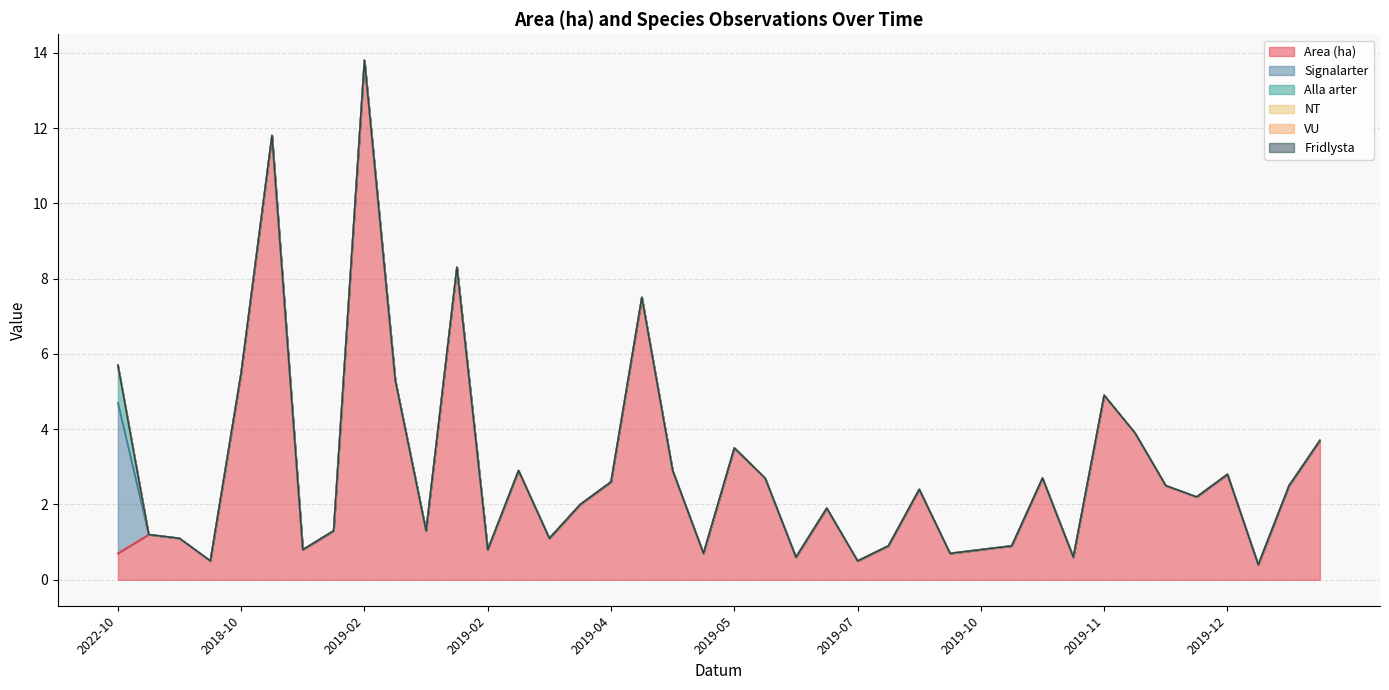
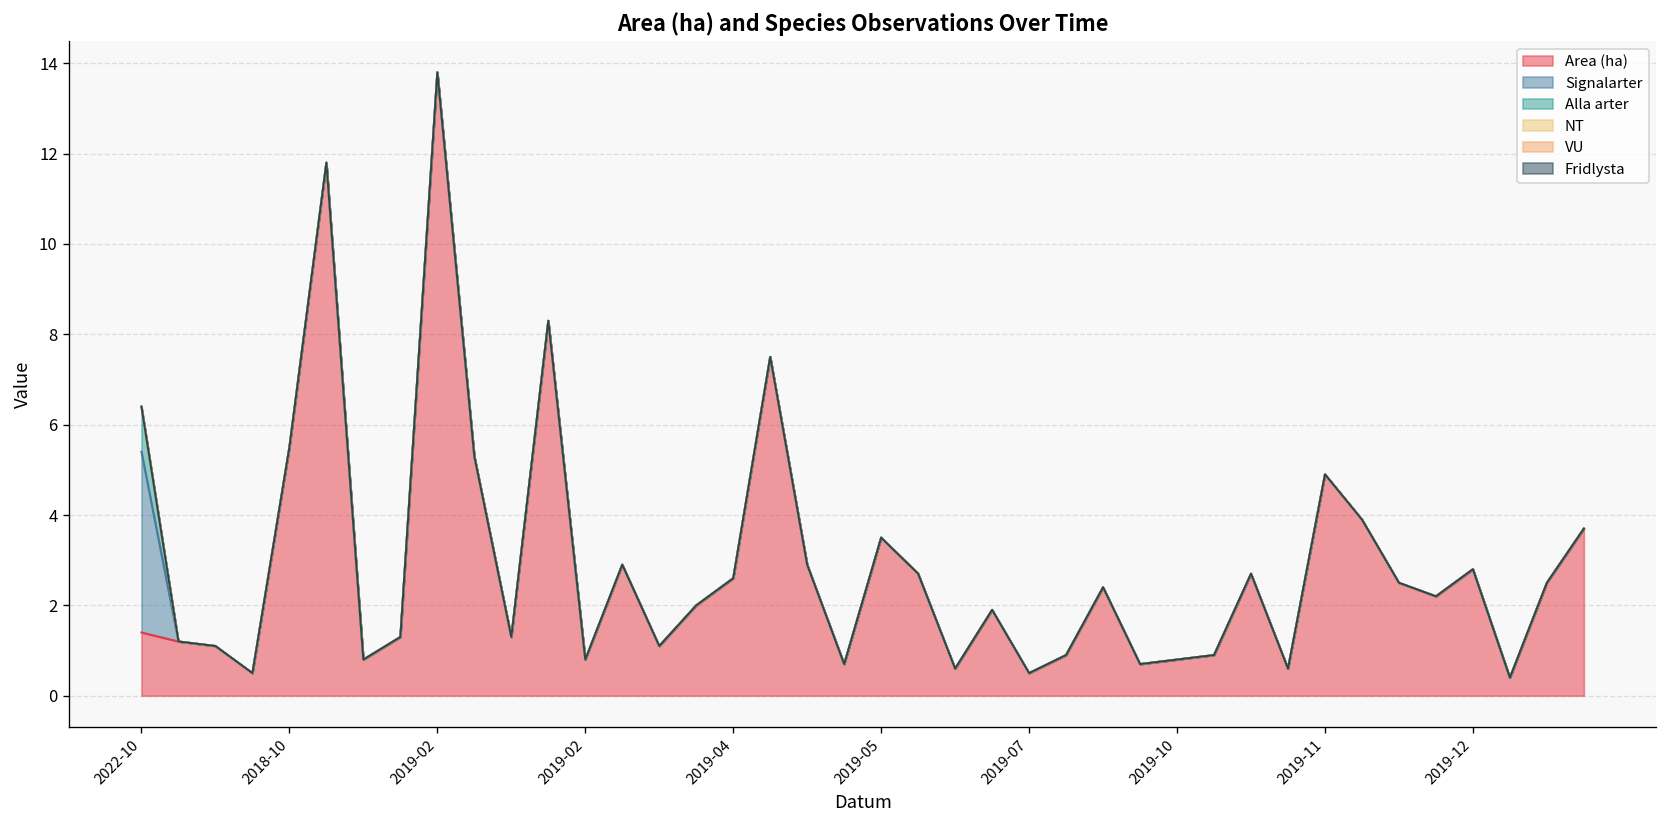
  {
    "Area (ha)": {
-     "2022-10": 0.7
+     "2022-10": 1.4
    },
    "Signalarter": {
      "2022-10": 4.0
    }
  }
